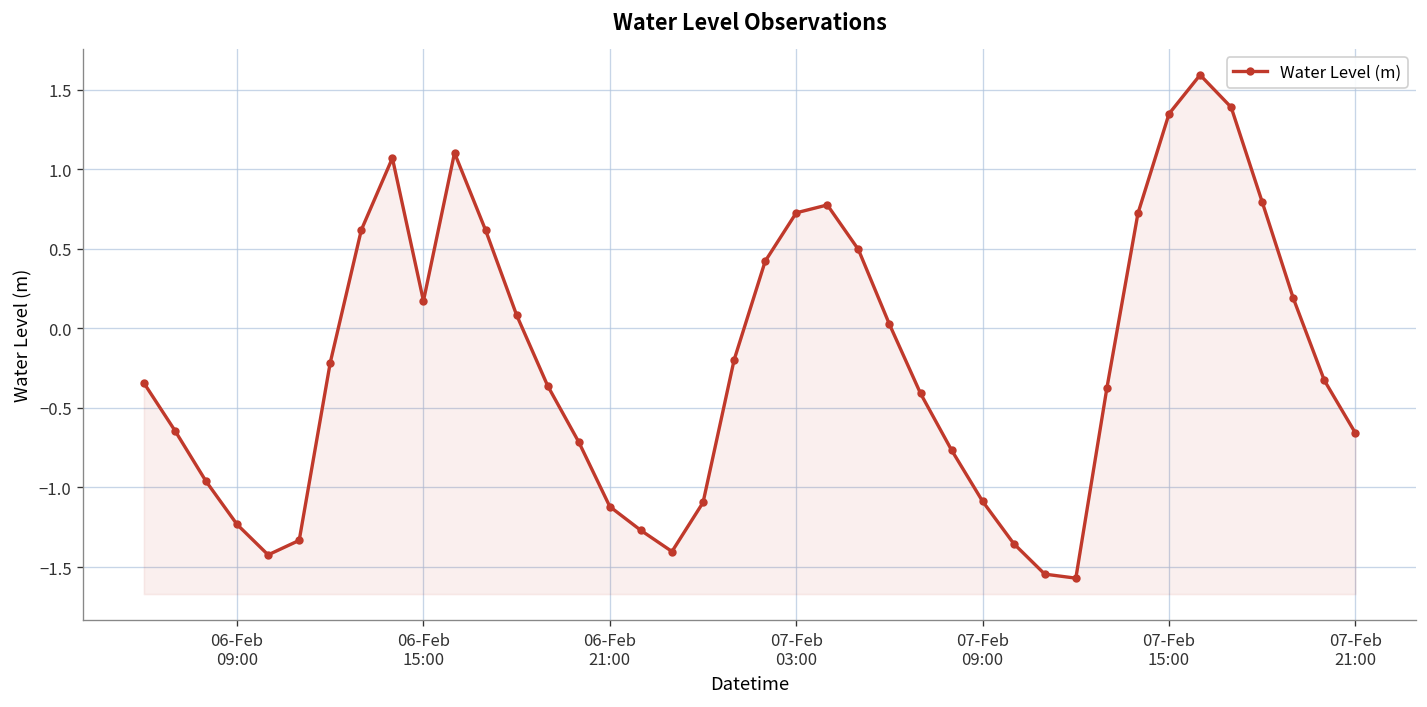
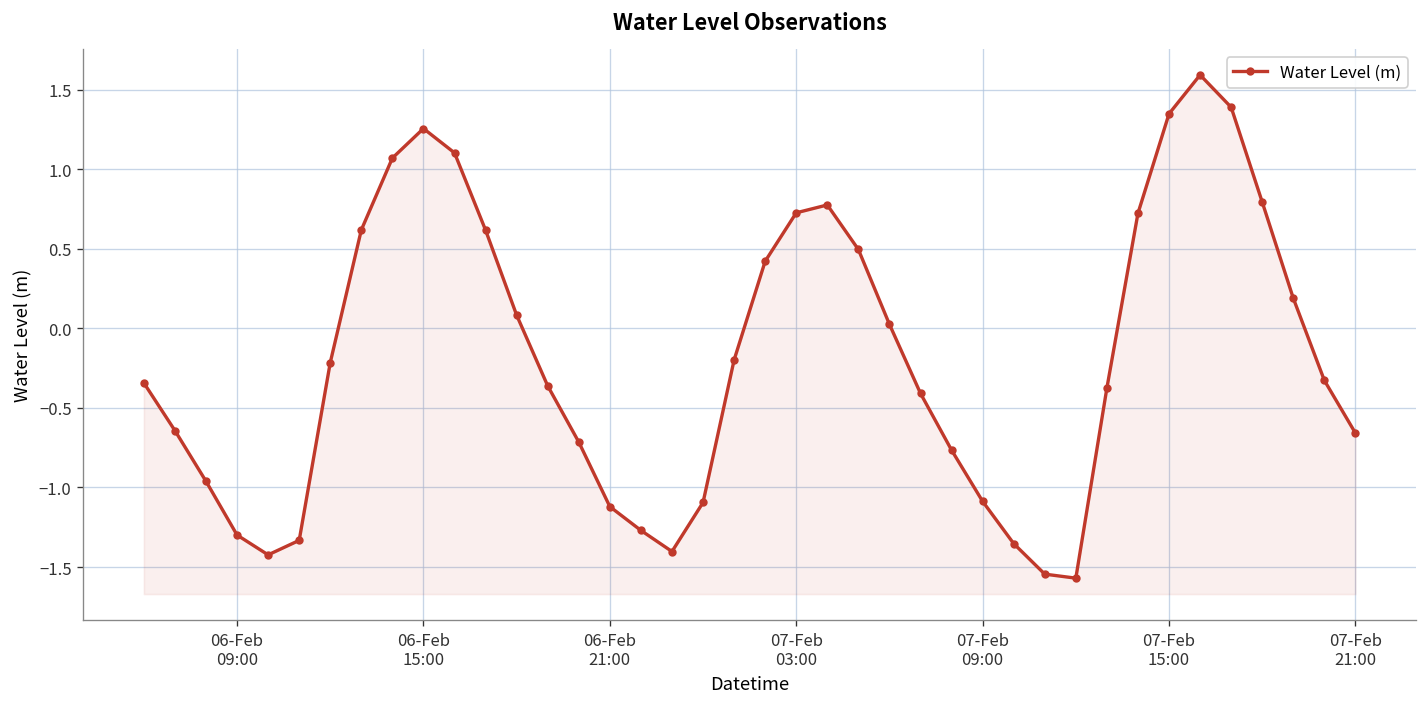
  {
-   "06-Feb 09:00": -1.23,
-   "06-Feb 15:00": 0.17,
+   "06-Feb 09:00": -1.30,
+   "06-Feb 15:00": 1.26,
    "06-Feb 21:00": -1.12,
    "07-Feb 03:00": 0.73,
    "07-Feb 09:00": -1.09,
    "07-Feb 15:00": 1.35,
    "07-Feb 21:00": -0.66
  }
